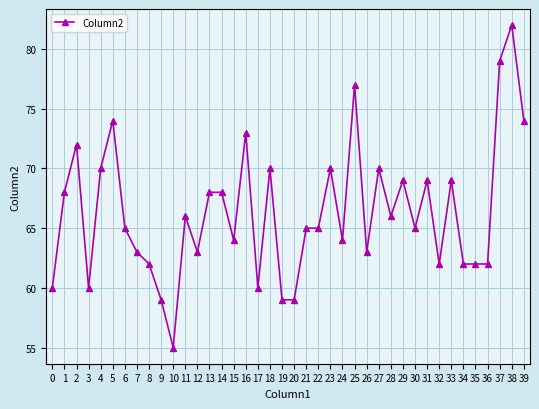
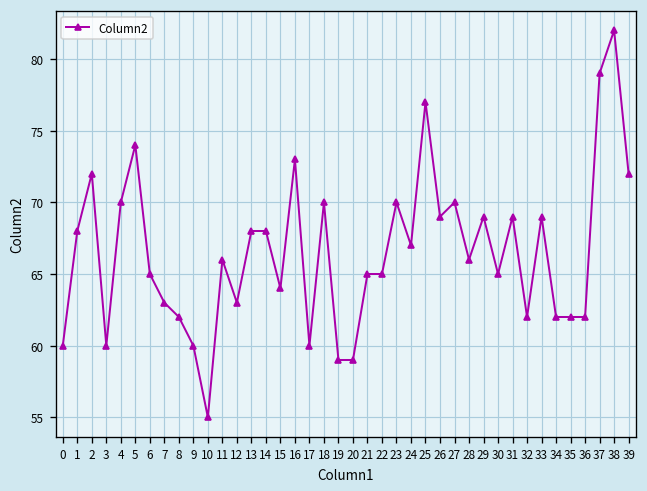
  {
    "0": 60,
    "1": 68,
    "2": 72,
    "3": 60,
    "4": 70,
    "5": 74,
    "6": 65,
    "7": 63,
    "8": 62,
-   "9": 59,
+   "9": 60,
    "10": 55,
    "11": 66,
    "12": 63,
    "13": 68,
    "14": 68,
    "15": 64,
    "16": 73,
    "17": 60,
    "18": 70,
    "19": 59,
    "20": 59,
    "21": 65,
    "22": 65,
    "23": 70,
-   "24": 64,
+   "24": 67,
    "25": 77,
-   "26": 63,
+   "26": 69,
    "27": 70,
    "28": 66,
    "29": 69,
    "30": 65,
    "31": 69,
    "32": 62,
    "33": 69,
    "34": 62,
    "35": 62,
    "36": 62,
    "37": 79,
    "38": 82,
-   "39": 74
+   "39": 72
  }
